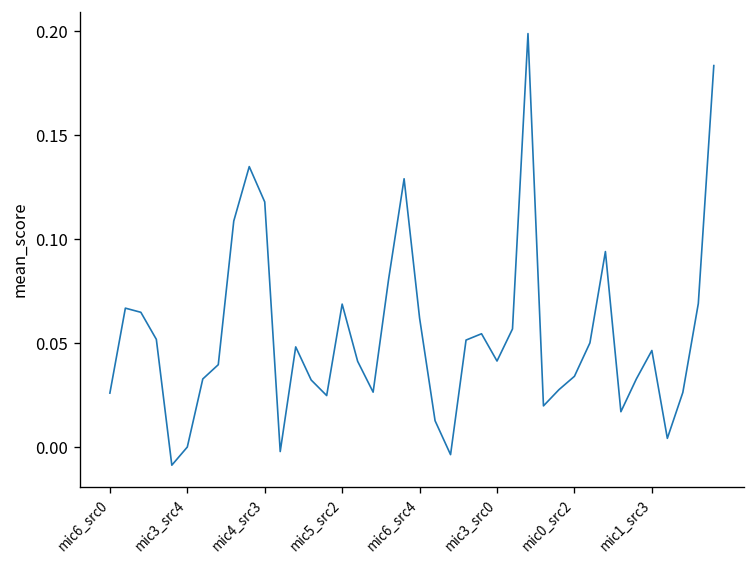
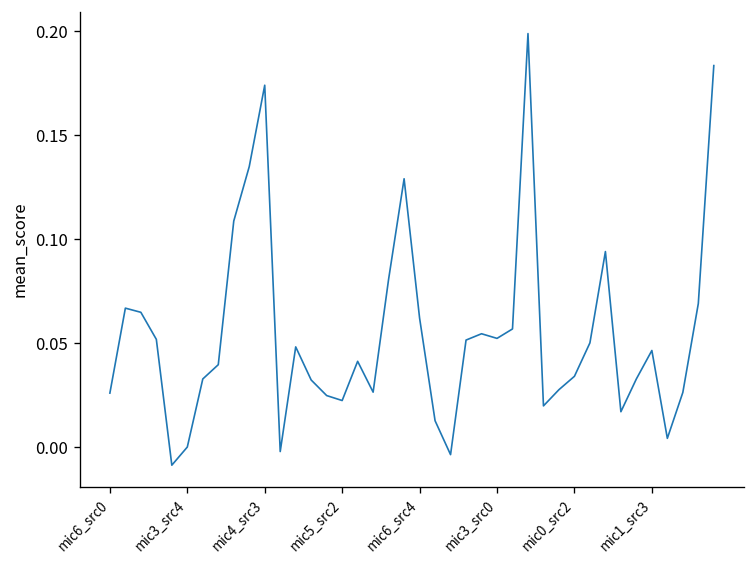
  {
    "mic6_src0": 0.026,
    "mic3_src4": 0.000,
-   "mic4_src3": 0.118,
-   "mic5_src2": 0.069,
+   "mic4_src3": 0.174,
+   "mic5_src2": 0.023,
    "mic6_src4": 0.062,
-   "mic3_src0": 0.042,
+   "mic3_src0": 0.052,
    "mic0_src2": 0.034,
    "mic1_src3": 0.047
  }
